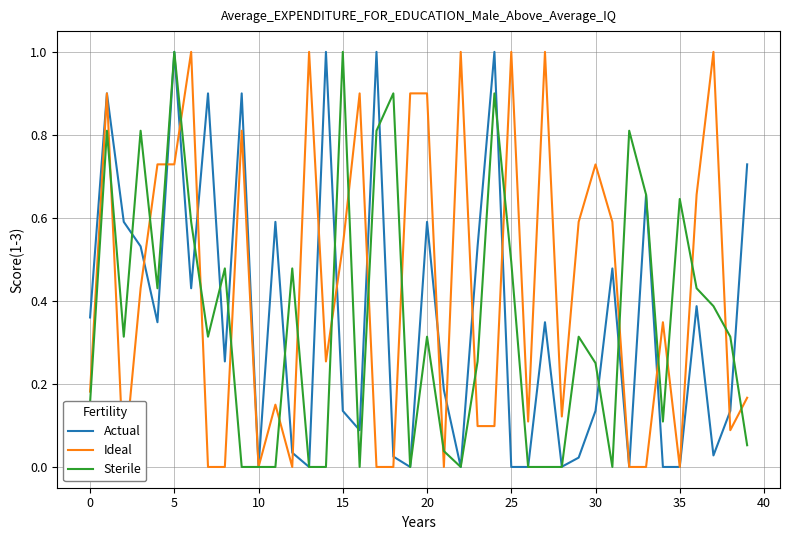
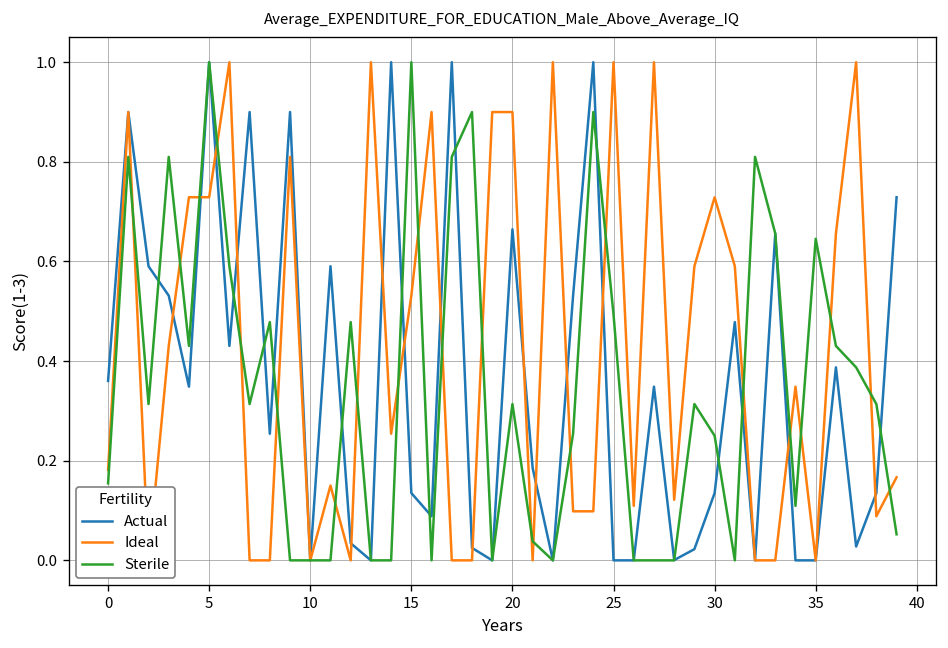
  {
    "Actual": {
      "0": 0.36,
      "15": 0.14,
-     "20": 0.59,
+     "20": 0.66,
      "25": 0.00,
      "30": 0.14
    },
    "Ideal": {
      "0": 0.18,
      "5": 0.73,
      "15": 0.53,
      "20": 0.90,
      "25": 1.00,
      "30": 0.73
    },
    "Sterile": {
      "15": 1.00,
      "20": 0.31,
      "25": 0.49,
      "30": 0.25,
      "35": 0.65
    }
  }
